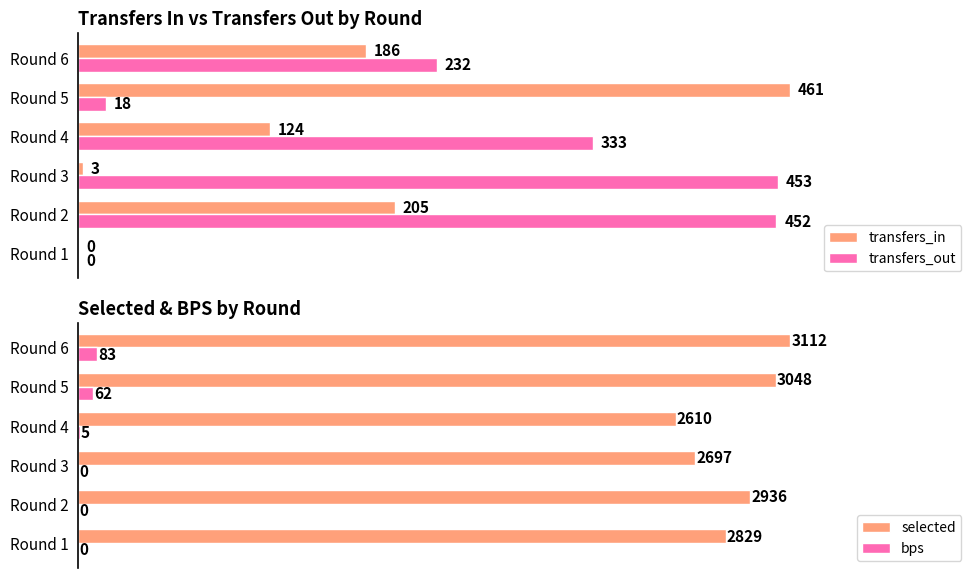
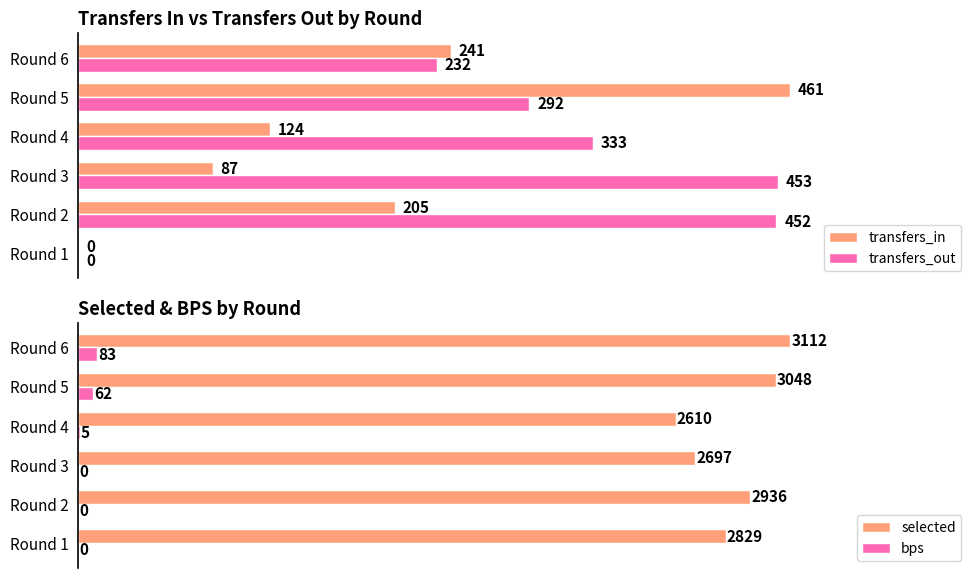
  {
    "Transfers In vs Transfers Out by Round": {
      "transfers_in": {
-       "Round 6": 186,
+       "Round 6": 241,
        "Round 5": 461,
        "Round 4": 124,
-       "Round 3": 3,
+       "Round 3": 87,
        "Round 2": 205,
        "Round 1": 0
      },
      "transfers_out": {
        "Round 6": 232,
-       "Round 5": 18,
+       "Round 5": 292,
        "Round 4": 333,
        "Round 3": 453,
        "Round 2": 452,
        "Round 1": 0
      }
    },
    "Selected & BPS by Round": {
      "selected": {
        "Round 6": 3112,
        "Round 5": 3048,
        "Round 4": 2610,
        "Round 3": 2697,
        "Round 2": 2936,
        "Round 1": 2829
      },
      "bps": {
        "Round 6": 83,
        "Round 5": 62,
        "Round 4": 5,
        "Round 3": 0,
        "Round 2": 0,
        "Round 1": 0
      }
    }
  }
